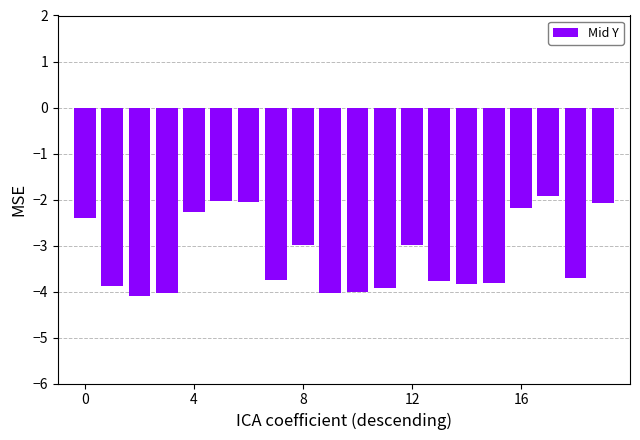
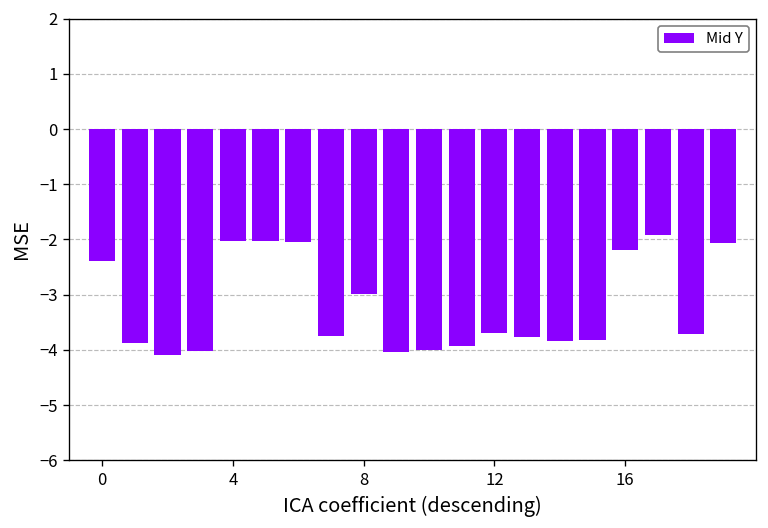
  {
    "0": -2.4,
-   "4": -2.3,
+   "4": -2.0,
    "8": -3.0,
-   "12": -3.0,
+   "12": -3.7,
    "16": -2.2
  }
